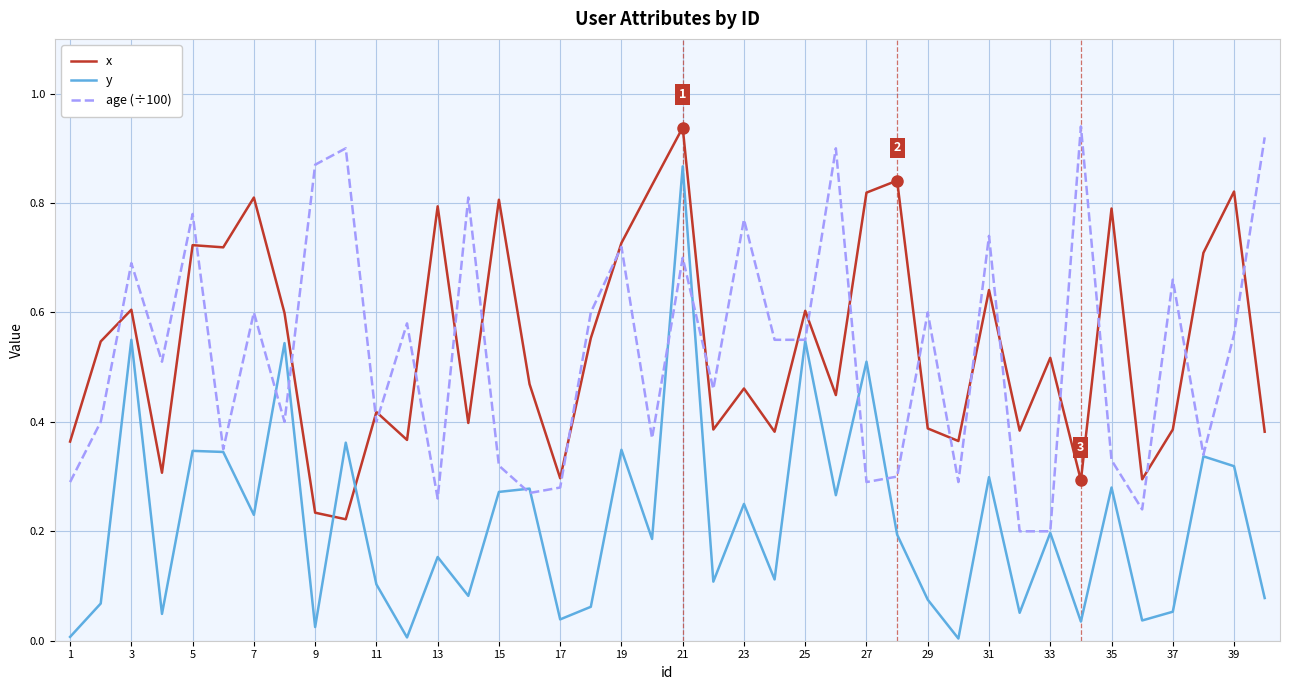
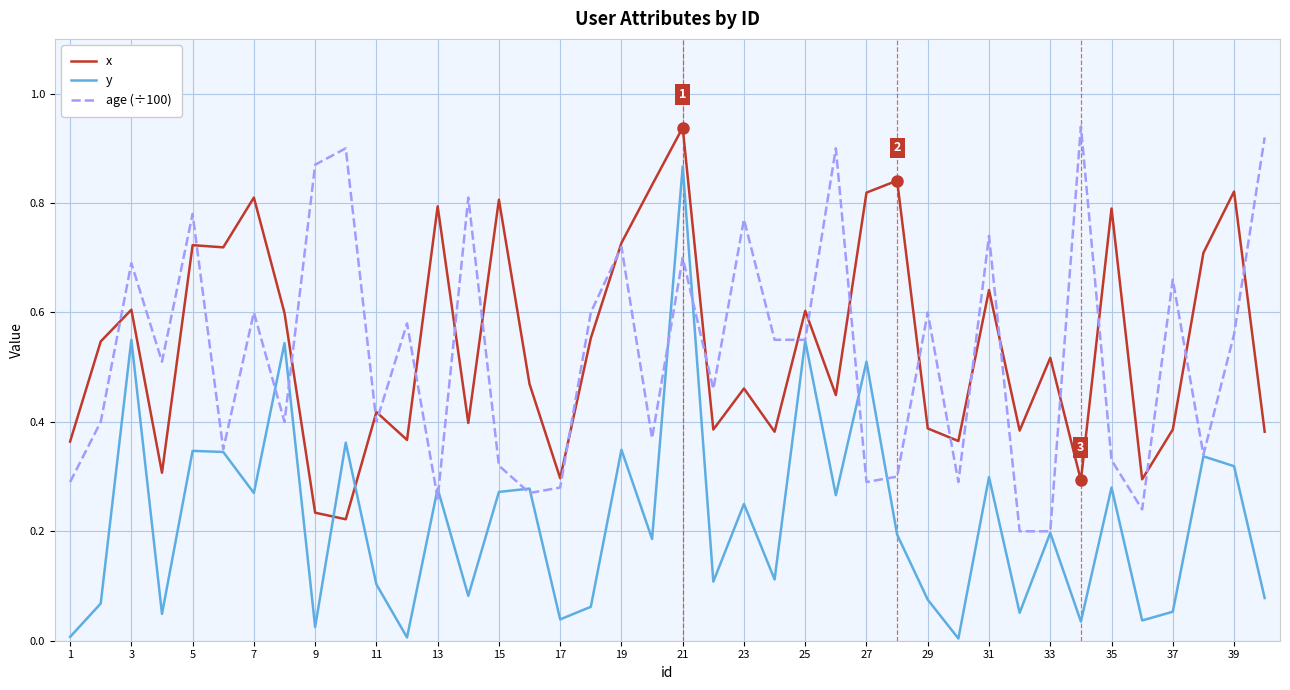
  {
    "y": {
      "1": 0.01,
      "3": 0.55,
      "5": 0.35,
-     "7": 0.23,
+     "7": 0.27,
      "9": 0.03,
      "11": 0.10,
-     "13": 0.15,
+     "13": 0.28,
      "15": 0.27,
      "17": 0.04,
      "19": 0.35,
      "21": 0.87,
      "23": 0.25,
      "27": 0.51,
      "29": 0.08,
      "31": 0.30,
      "35": 0.28,
      "37": 0.05,
      "39": 0.32
    },
    "age (÷100)": {
      "1": 0.29,
      "3": 0.69,
      "5": 0.78,
      "7": 0.60,
      "9": 0.87,
      "11": 0.40,
      "13": 0.26,
      "15": 0.32,
      "17": 0.28,
      "19": 0.72,
      "21": 0.70,
      "23": 0.77,
      "27": 0.29,
      "29": 0.60,
      "31": 0.74,
      "35": 0.33,
      "37": 0.66,
      "39": 0.56
    }
  }
